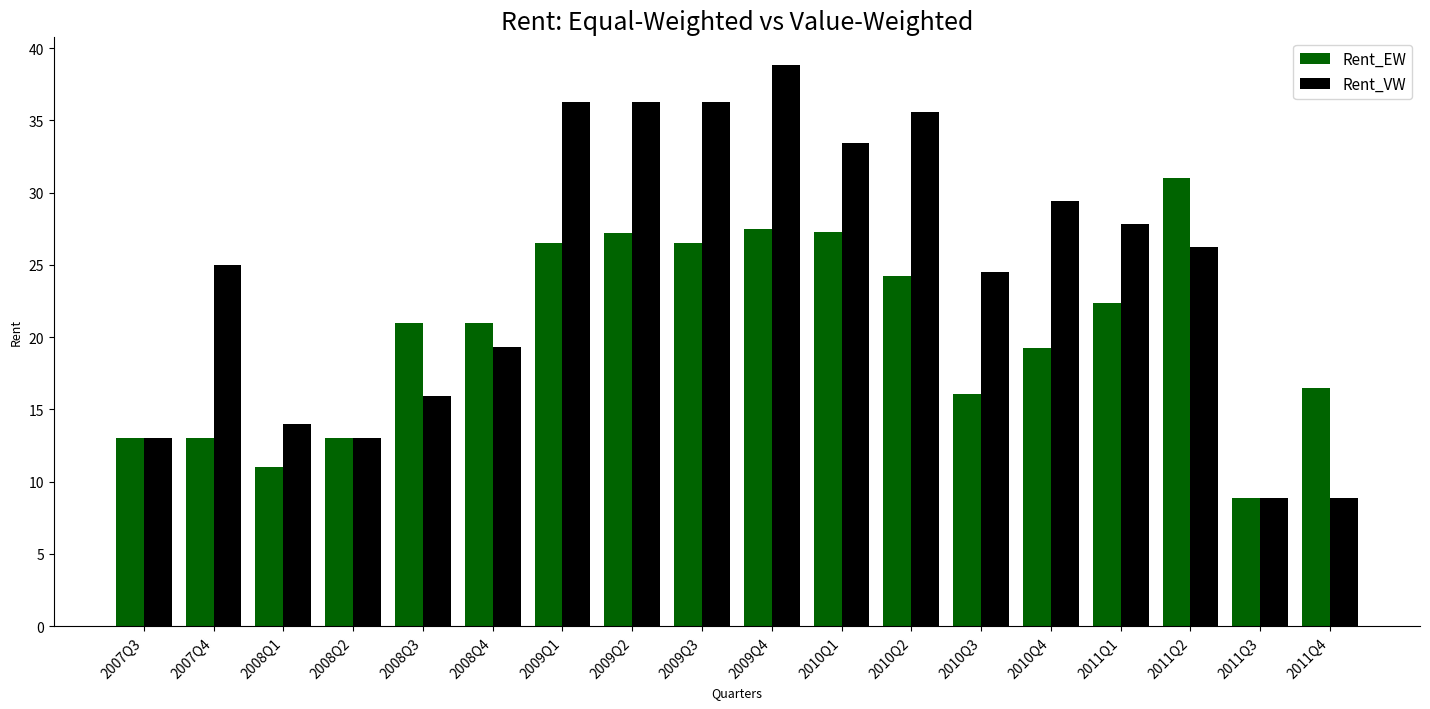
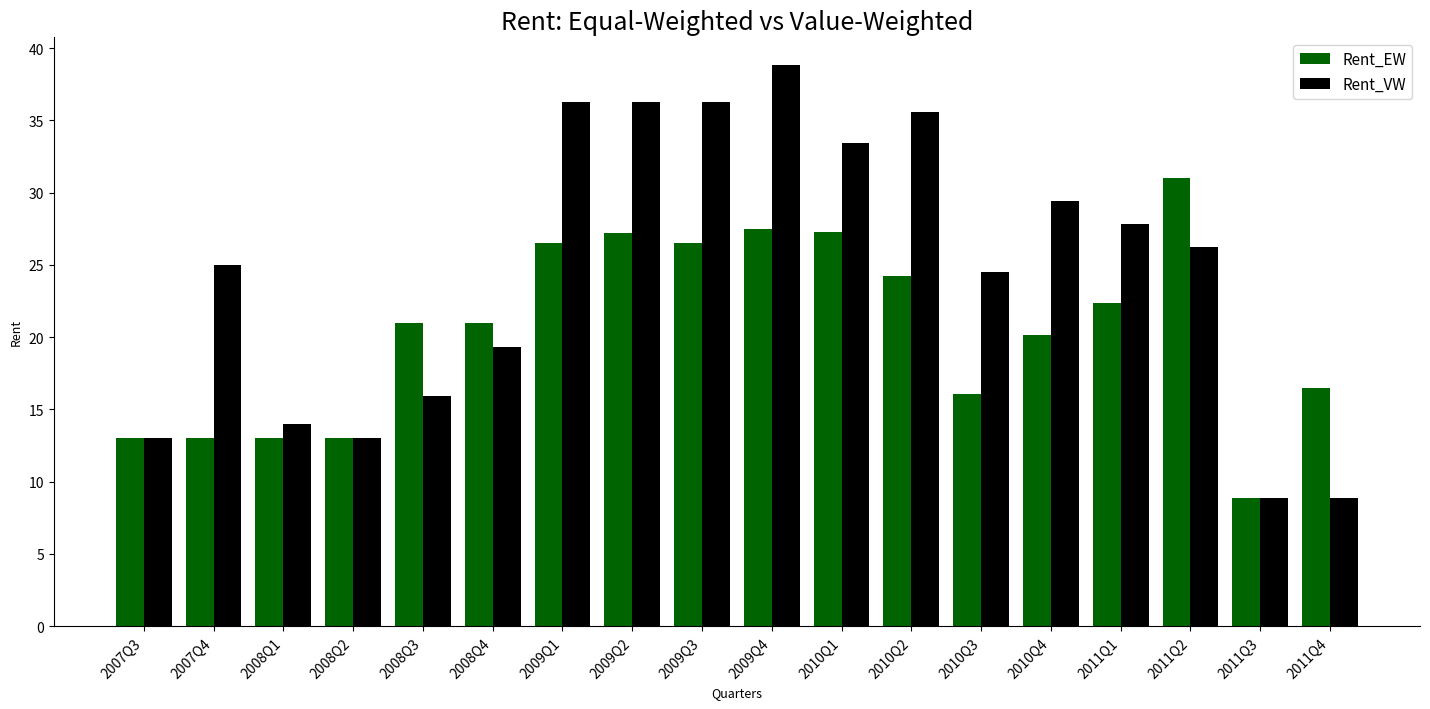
  {
    "Rent_EW": {
      "2007Q3": 13.0,
      "2007Q4": 13.0,
-     "2008Q1": 11,
+     "2008Q1": 13,
      "2008Q2": 13.0,
      "2008Q3": 21.0,
      "2008Q4": 21.0,
      "2009Q1": 26.5,
      "2009Q2": 27.2,
      "2009Q3": 26.5,
      "2009Q4": 27.5,
      "2010Q1": 27.2,
      "2010Q2": 24.2,
      "2010Q3": 16.1,
-     "2010Q4": 19.3,
+     "2010Q4": 20.2,
      "2011Q1": 22.4,
      "2011Q2": 31.0,
      "2011Q3": 8.9,
      "2011Q4": 16.5
    },
    "Rent_VW": {
      "2007Q3": 13.0,
      "2007Q4": 25.0,
      "2008Q1": 14.0,
      "2008Q2": 13.0,
      "2008Q3": 15.9,
      "2008Q4": 19.3,
      "2009Q1": 36.3,
      "2009Q2": 36.3,
      "2009Q3": 36.3,
      "2009Q4": 38.8,
      "2010Q1": 33.5,
      "2010Q2": 35.6,
      "2010Q3": 24.5,
      "2010Q4": 29.4,
      "2011Q1": 27.9,
      "2011Q2": 26.2,
      "2011Q3": 8.9,
      "2011Q4": 8.9
    }
  }
